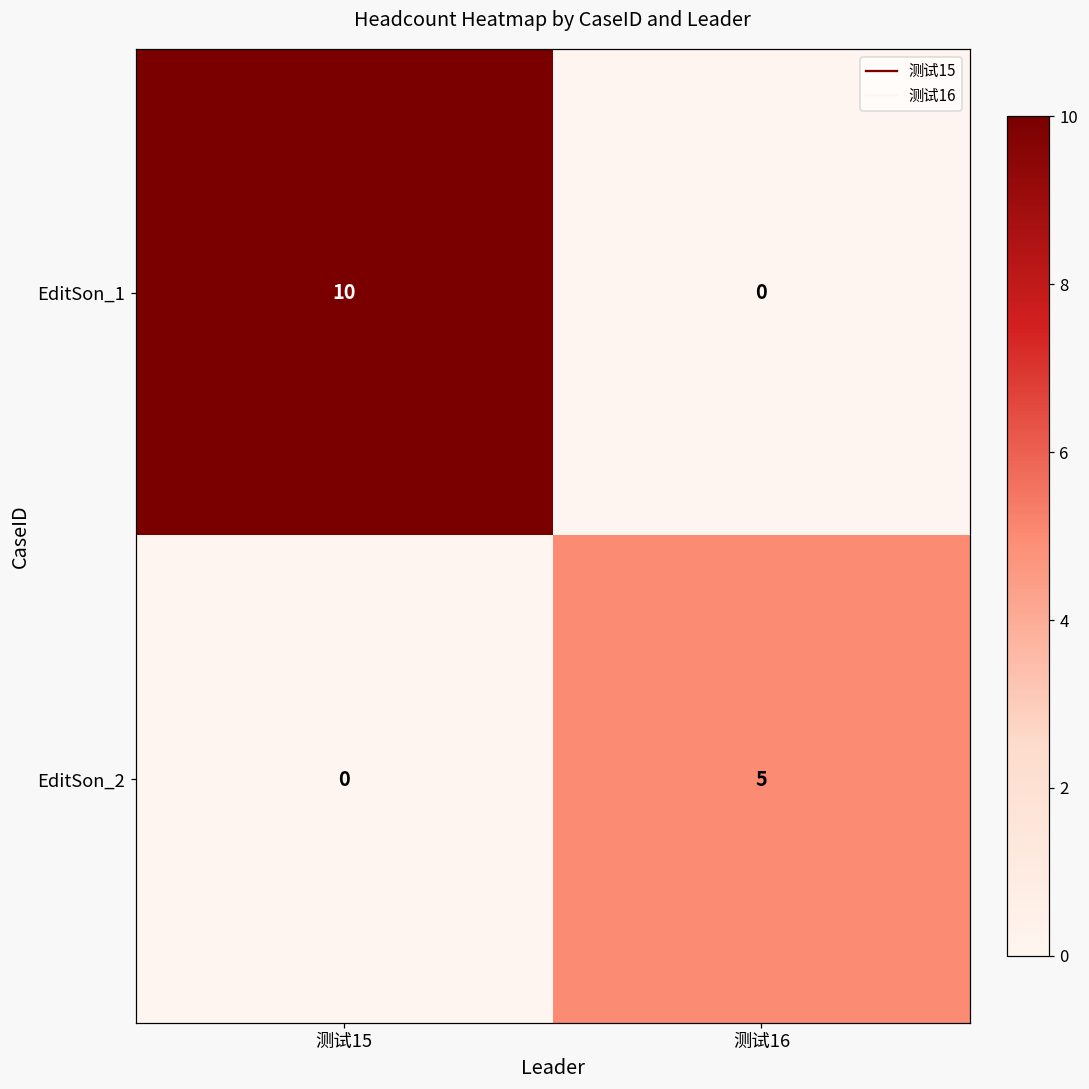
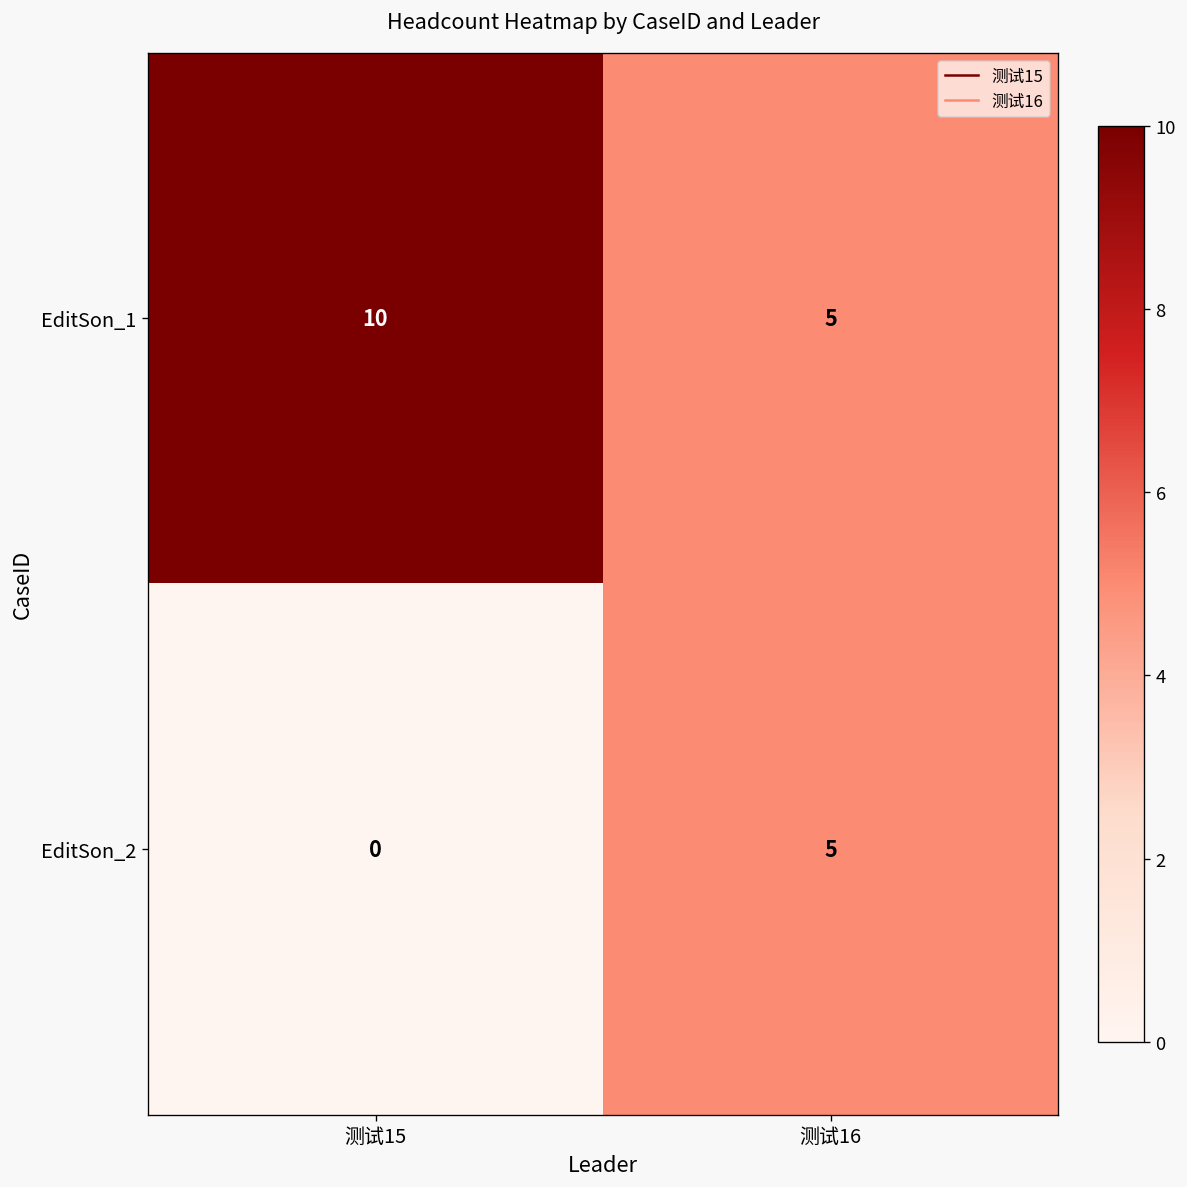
  {
    "EditSon_1": {
      "测试15": 10,
-     "测试16": 0
+     "测试16": 5
    },
    "EditSon_2": {
      "测试15": 0,
      "测试16": 5
    }
  }
